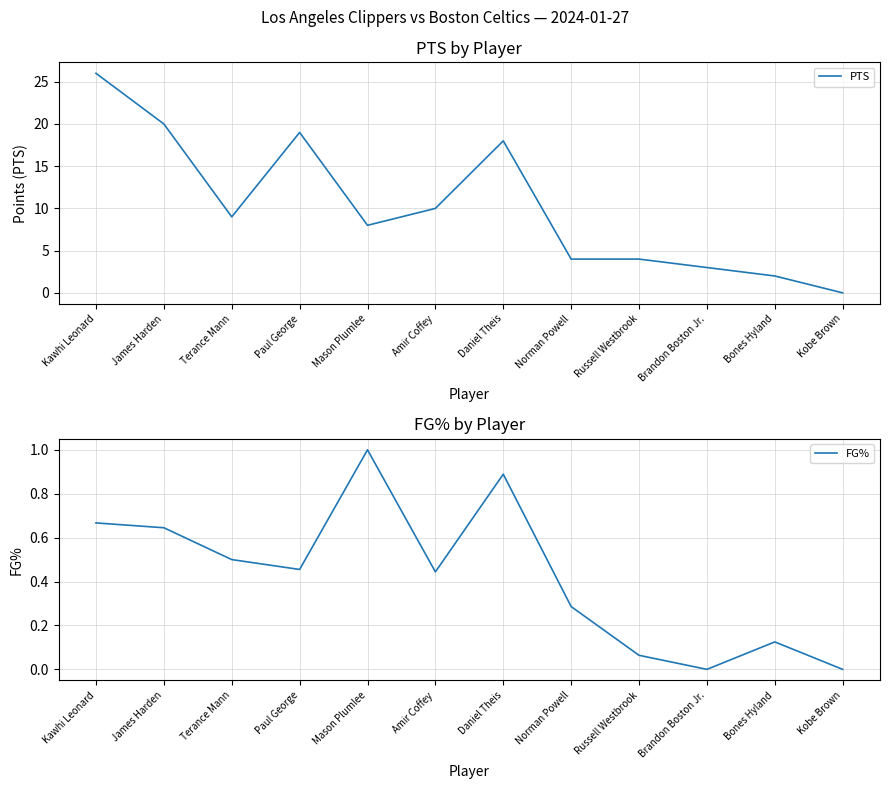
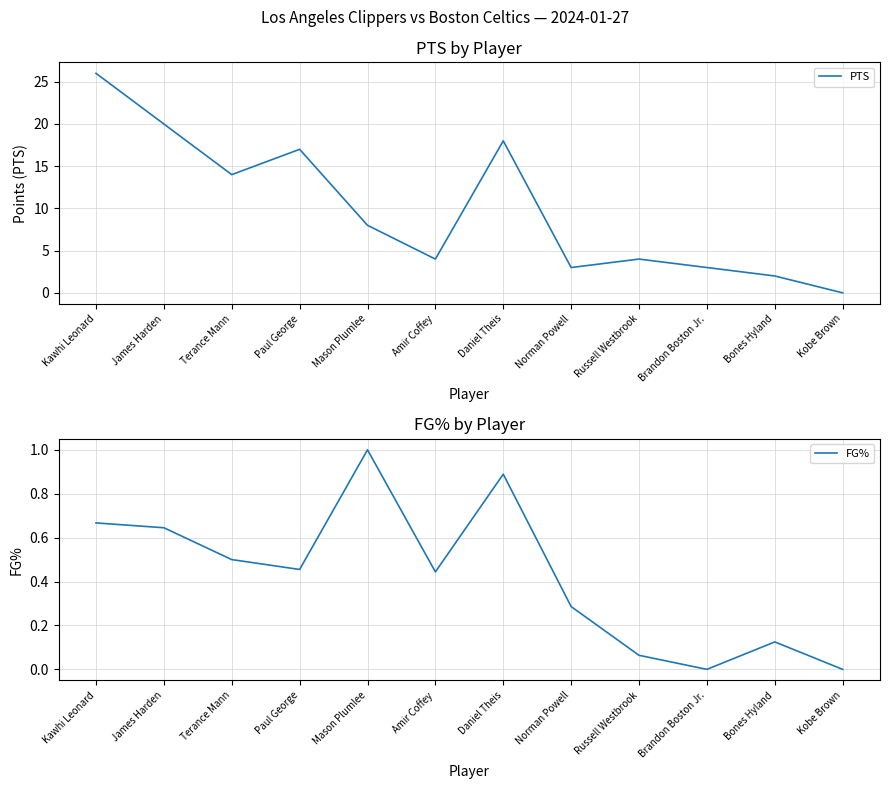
  {
    "PTS by Player": {
      "Kawhi Leonard": 26,
      "James Harden": 20,
-     "Terance Mann": 9,
-     "Paul George": 19,
+     "Terance Mann": 14,
+     "Paul George": 17,
      "Mason Plumlee": 8,
-     "Amir Coffey": 10,
+     "Amir Coffey": 4,
      "Daniel Theis": 18,
-     "Norman Powell": 4,
+     "Norman Powell": 3,
      "Russell Westbrook": 4,
      "Brandon Boston Jr.": 3,
      "Bones Hyland": 2,
      "Kobe Brown": 0
    },
    "FG% by Player": {
      "Kawhi Leonard": 0.67,
      "James Harden": 0.65,
      "Terance Mann": 0.50,
      "Paul George": 0.46,
      "Mason Plumlee": 1.00,
      "Amir Coffey": 0.44,
      "Daniel Theis": 0.89,
      "Norman Powell": 0.29,
      "Russell Westbrook": 0.06,
      "Brandon Boston Jr.": 0.00,
      "Bones Hyland": 0.13,
      "Kobe Brown": 0.00
    }
  }
